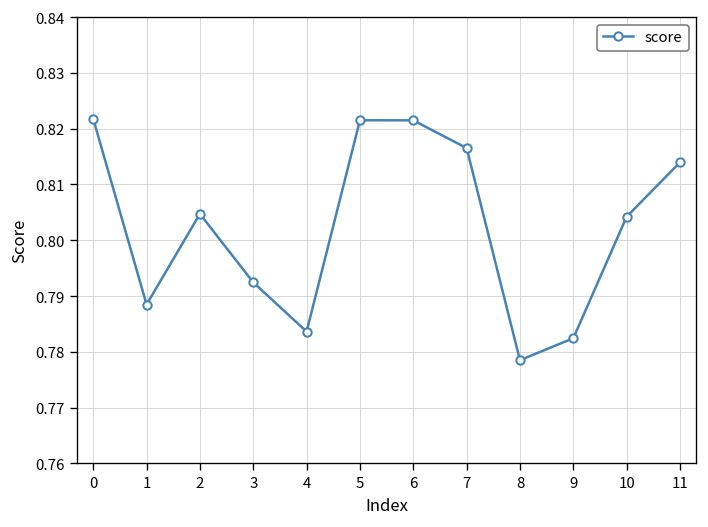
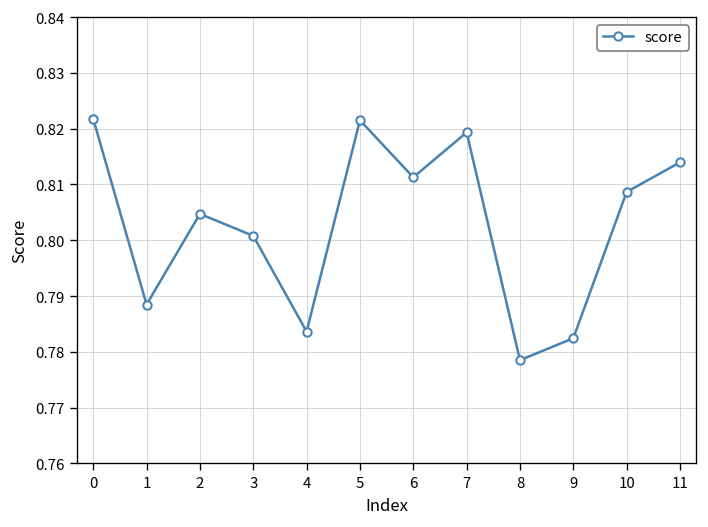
  {
    "0": 0.822,
    "1": 0.788,
    "2": 0.805,
-   "3": 0.792,
+   "3": 0.801,
    "4": 0.784,
    "5": 0.821,
-   "6": 0.821,
-   "7": 0.817,
+   "6": 0.811,
+   "7": 0.819,
    "8": 0.779,
    "9": 0.782,
-   "10": 0.804,
+   "10": 0.809,
    "11": 0.814
  }
